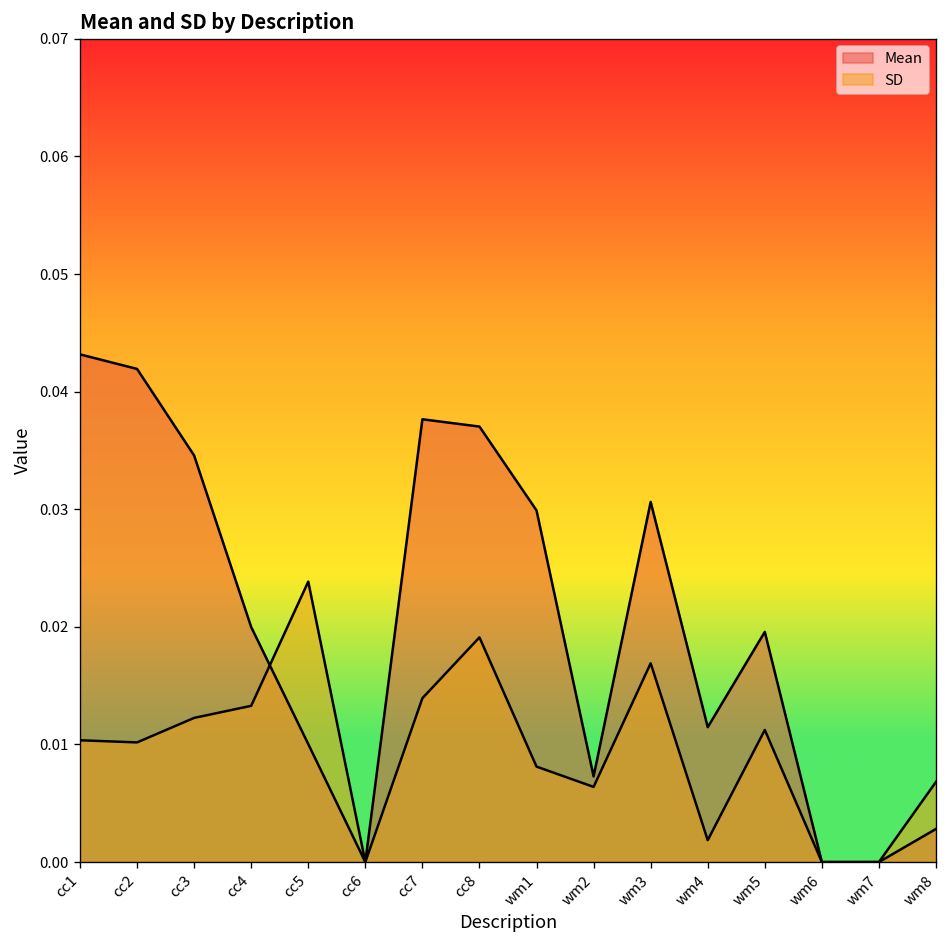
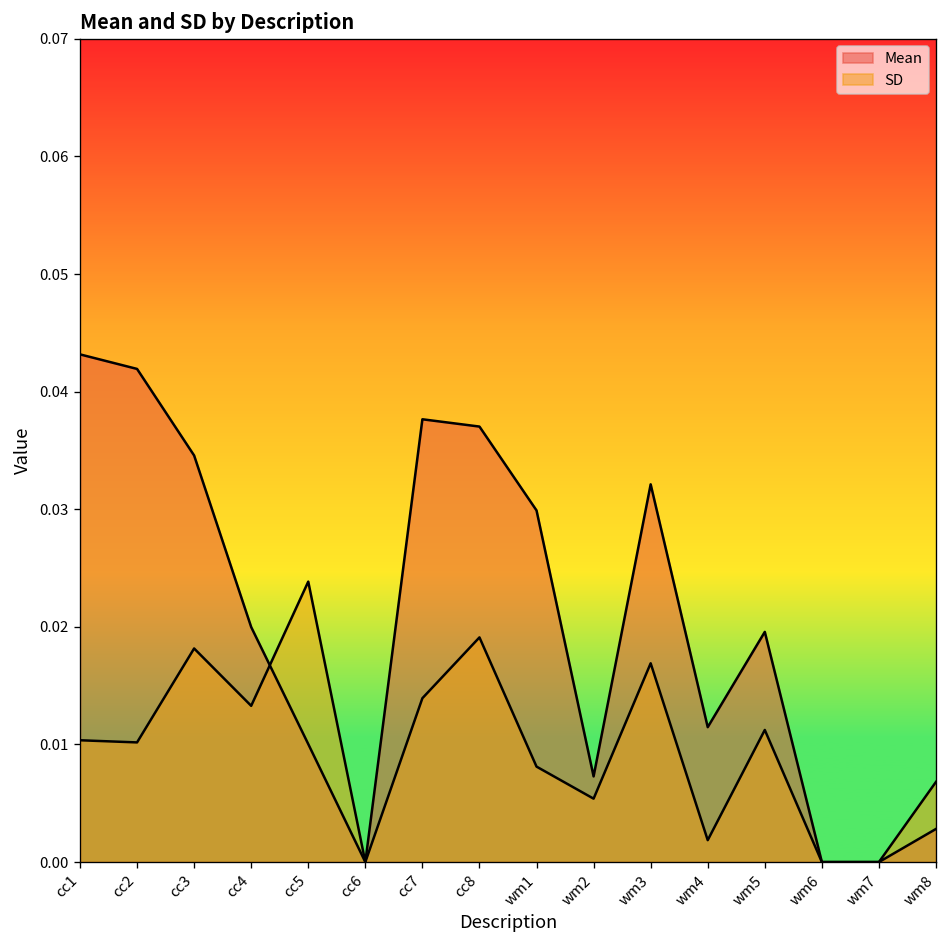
  {
    "Mean": {
      "cc1": 0.043,
      "cc2": 0.042,
      "cc3": 0.035,
      "cc4": 0.020,
      "cc5": 0.010,
      "cc7": 0.038,
      "cc8": 0.037,
      "wm1": 0.030,
      "wm2": 0.007,
-     "wm3": 0.031,
+     "wm3": 0.032,
      "wm4": 0.011,
      "wm5": 0.020,
      "wm8": 0.003
    },
    "SD": {
      "cc1": 0.010,
      "cc2": 0.010,
-     "cc3": 0.012,
+     "cc3": 0.018,
      "cc4": 0.013,
      "cc5": 0.024,
      "cc7": 0.014,
      "cc8": 0.019,
      "wm1": 0.008,
-     "wm2": 0.006,
+     "wm2": 0.005,
      "wm3": 0.017,
      "wm4": 0.002,
      "wm5": 0.011,
      "wm8": 0.007
    }
  }
